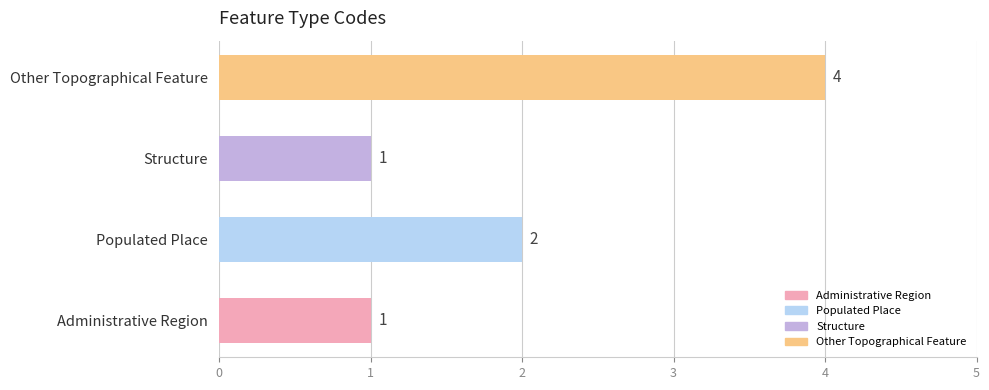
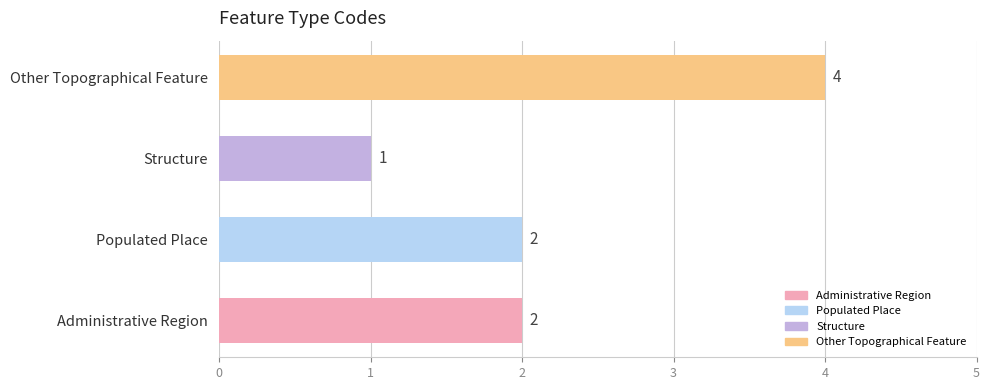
  {
    "Other Topographical Feature": 4,
    "Structure": 1,
    "Populated Place": 2,
-   "Administrative Region": 1
+   "Administrative Region": 2
  }
